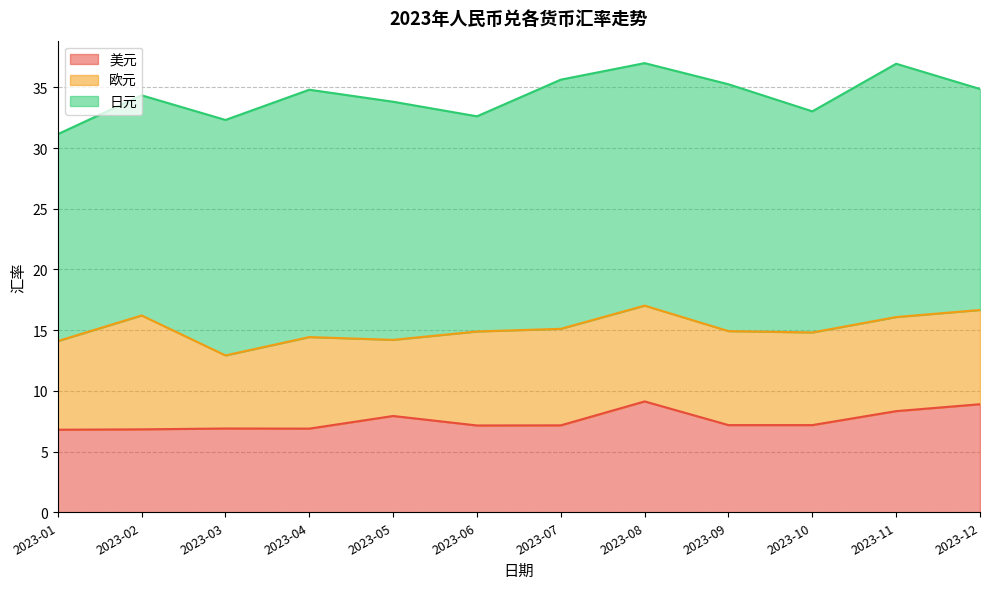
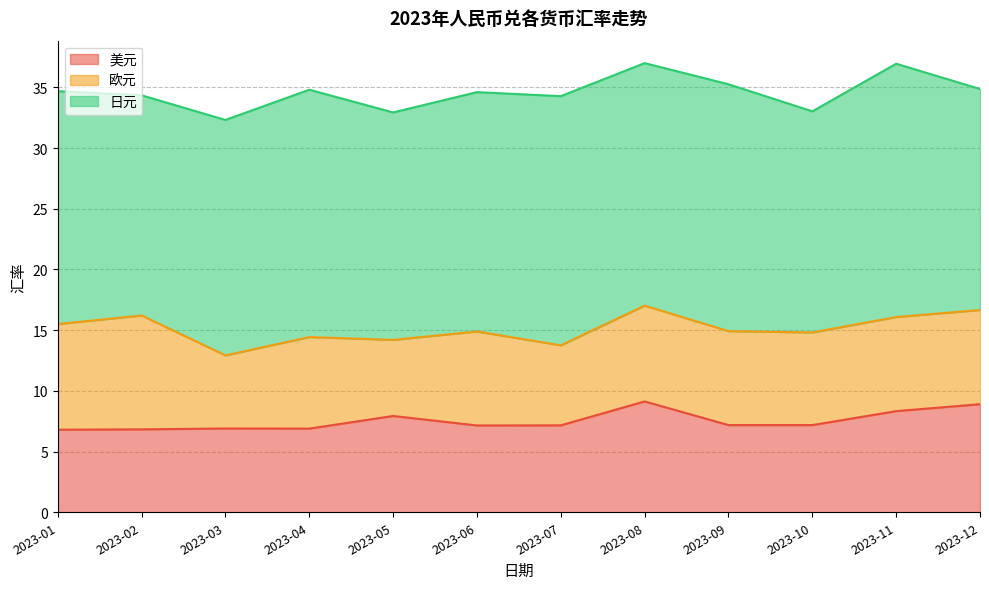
  {
    "美元": {
      "2023-01": 6.8,
      "2023-02": 6.8,
      "2023-03": 6.9,
      "2023-04": 6.9,
      "2023-05": 7.9,
      "2023-06": 7.2,
      "2023-07": 7.2,
      "2023-08": 9.1,
      "2023-09": 7.2,
      "2023-10": 7.2,
      "2023-11": 8.3,
      "2023-12": 8.9
    },
    "欧元": {
-     "2023-01": 7.3,
+     "2023-01": 8.7,
      "2023-02": 9.4,
      "2023-03": 6.0,
      "2023-04": 7.5,
      "2023-05": 6.3,
      "2023-06": 7.7,
-     "2023-07": 7.9,
+     "2023-07": 6.6,
      "2023-08": 7.9,
      "2023-09": 7.7,
      "2023-10": 7.6,
      "2023-11": 7.7,
      "2023-12": 7.8
    },
    "日元": {
-     "2023-01": 17.0,
+     "2023-01": 19.2,
      "2023-03": 19.4,
      "2023-04": 20.4,
-     "2023-05": 19.6,
-     "2023-06": 17.7,
+     "2023-05": 18.7,
+     "2023-06": 19.7,
      "2023-07": 20.5,
      "2023-08": 20.0,
      "2023-09": 20.3,
      "2023-10": 18.2,
      "2023-11": 20.9,
      "2023-12": 18.2
    }
  }
